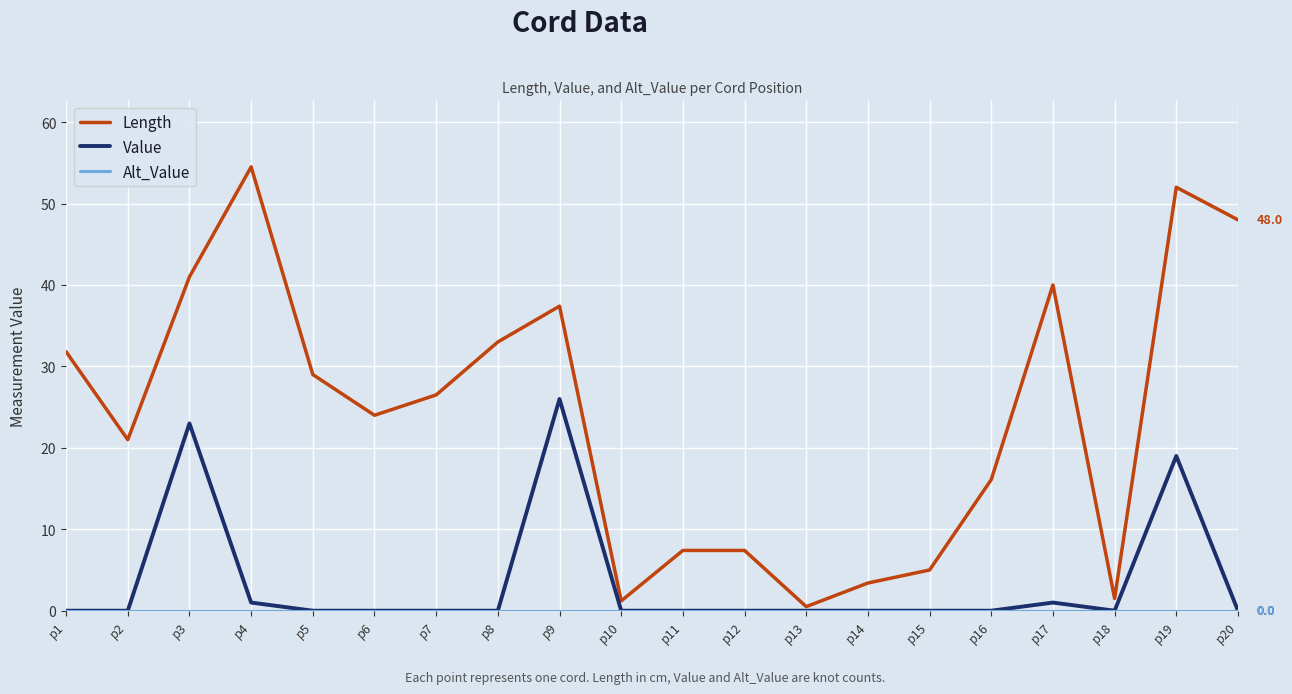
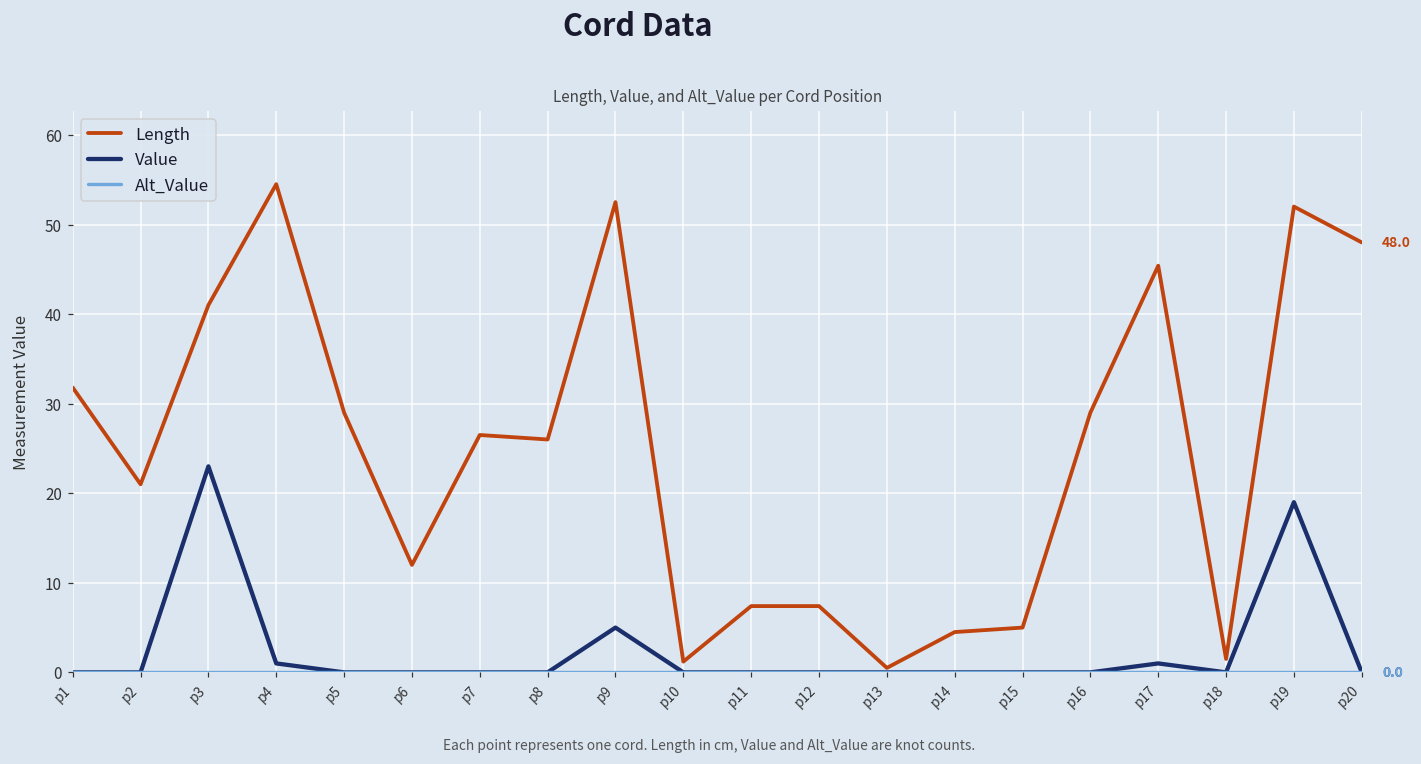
  {
    "Length": {
      "p1": 32,
      "p2": 21,
      "p3": 41,
      "p4": 55,
      "p5": 29,
-     "p6": 24,
+     "p6": 12,
      "p7": 27,
-     "p8": 33,
-     "p9": 37,
+     "p8": 26,
+     "p9": 53,
      "p10": 1,
      "p11": 7,
      "p12": 7,
      "p13": 1,
-     "p14": 3,
+     "p14": 5,
      "p15": 5,
-     "p16": 16,
-     "p17": 40,
+     "p16": 29,
+     "p17": 45,
      "p18": 2,
      "p19": 52
    },
    "Value": {
      "p3": 23,
      "p4": 1,
-     "p9": 26,
+     "p9": 5,
      "p17": 1,
      "p19": 19
    },
    "Alt_Value": {
      "p3": 0,
      "p4": 0,
      "p9": 0,
      "p17": 0,
      "p19": 0
    }
  }
